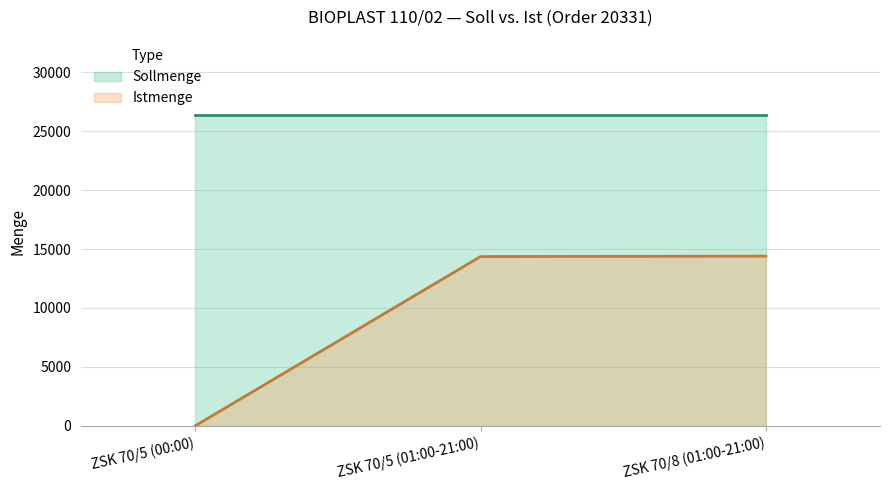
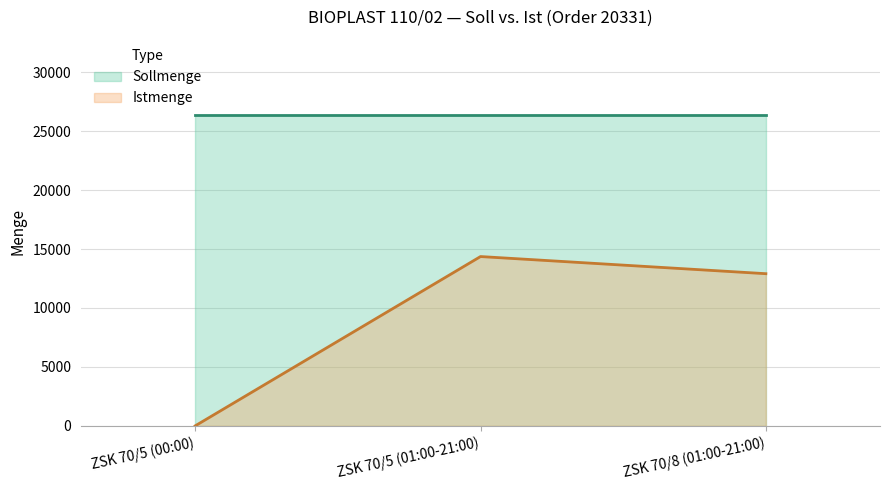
  {
    "Sollmenge": {
      "ZSK 70/5 (00:00)": 26400,
      "ZSK 70/5 (01:00-21:00)": 26400,
      "ZSK 70/8 (01:00-21:00)": 26400
    },
    "Istmenge": {
      "ZSK 70/5 (00:00)": 0,
      "ZSK 70/5 (01:00-21:00)": 14400,
-     "ZSK 70/8 (01:00-21:00)": 14400
+     "ZSK 70/8 (01:00-21:00)": 12900
    }
  }
